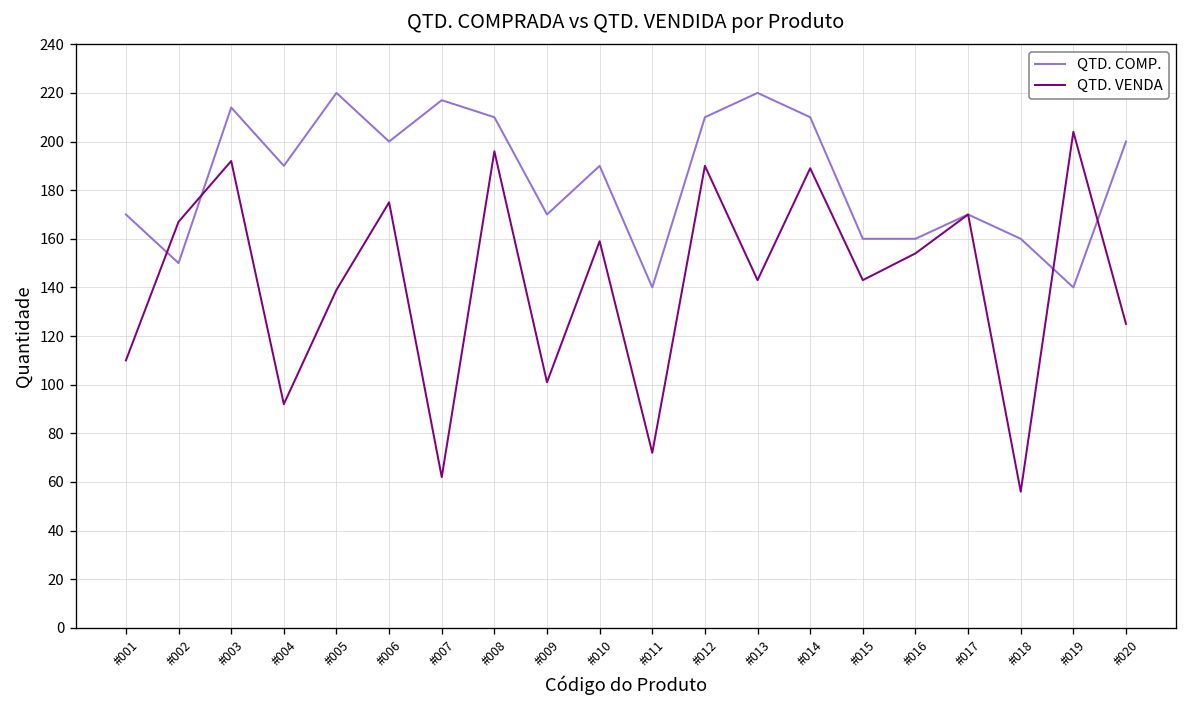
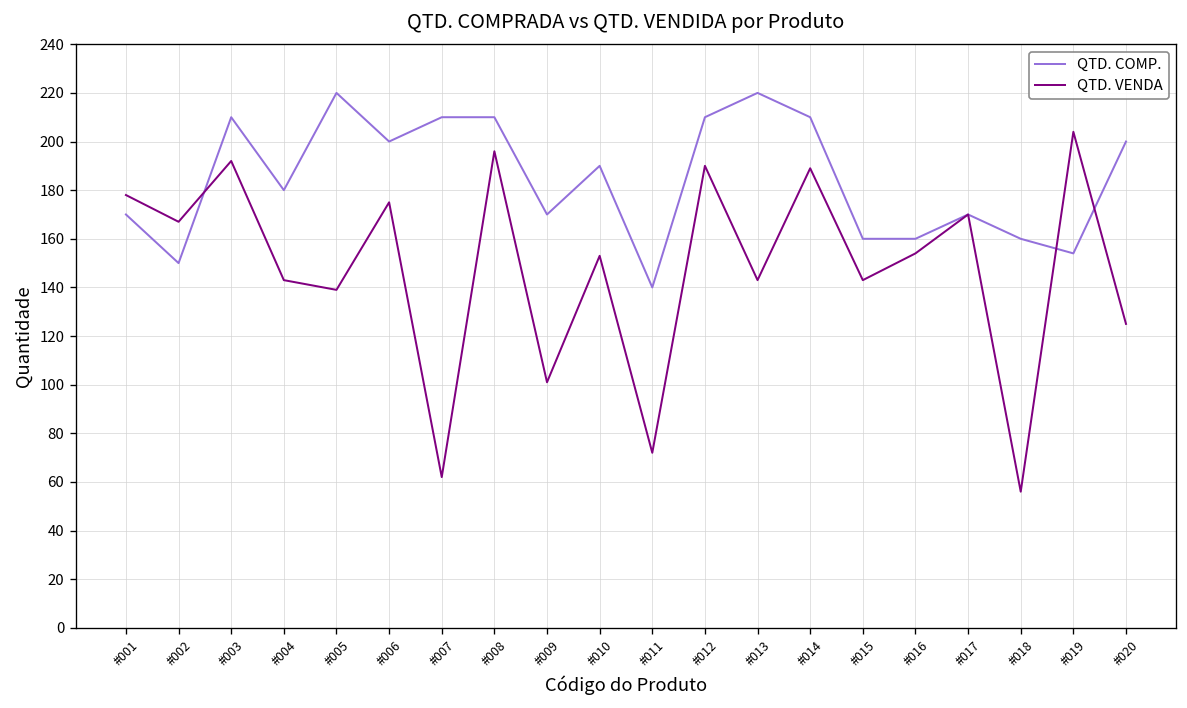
  {
    "QTD. COMP.": {
      "#001": 170,
      "#002": 150,
-     "#003": 214,
-     "#004": 190,
+     "#003": 210,
+     "#004": 180,
      "#005": 220,
      "#006": 200,
-     "#007": 217,
+     "#007": 210,
      "#008": 210,
      "#009": 170,
      "#010": 190,
      "#011": 140,
      "#012": 210,
      "#013": 220,
      "#014": 210,
      "#015": 160,
      "#016": 160,
      "#018": 160,
-     "#019": 140,
+     "#019": 154,
      "#020": 200
    },
    "QTD. VENDA": {
-     "#001": 110,
+     "#001": 178,
      "#002": 167,
      "#003": 192,
-     "#004": 92,
+     "#004": 143,
      "#005": 139,
      "#006": 175,
      "#007": 62,
      "#008": 196,
      "#009": 101,
-     "#010": 159,
+     "#010": 153,
      "#011": 72,
      "#012": 190,
      "#013": 143,
      "#014": 189,
      "#015": 143,
      "#016": 154,
      "#018": 56,
      "#019": 204,
      "#020": 125
    }
  }
